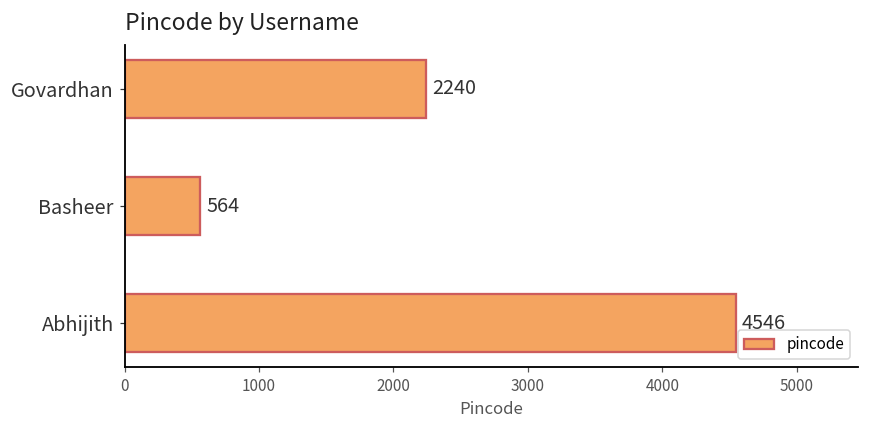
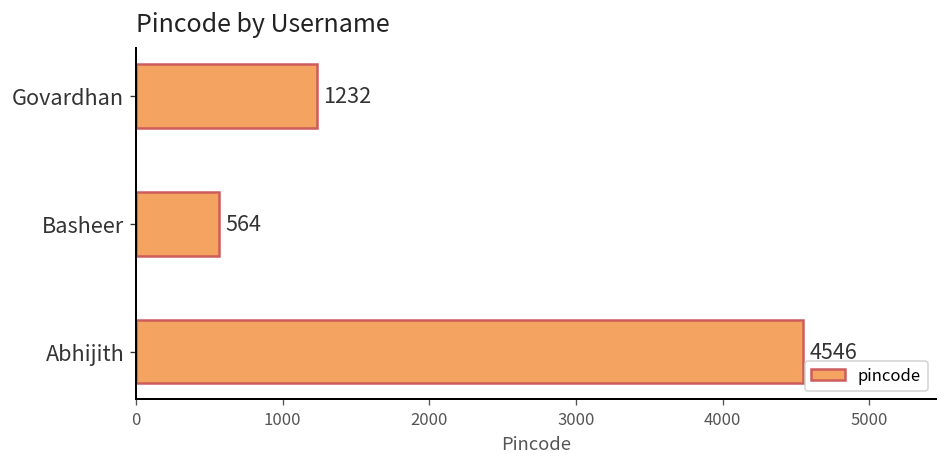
  {
-   "Govardhan": 2240,
+   "Govardhan": 1232,
    "Basheer": 564
  }
